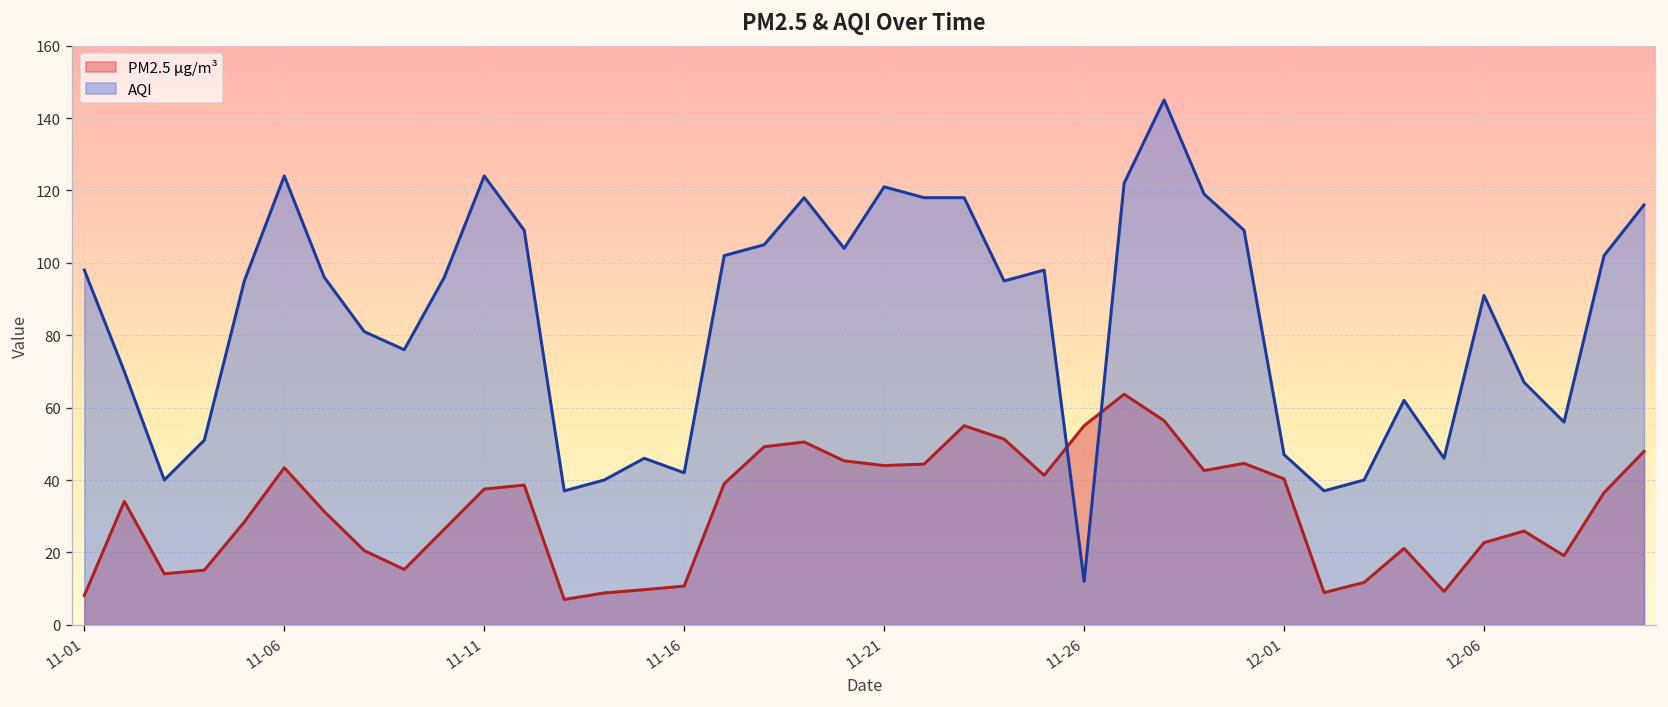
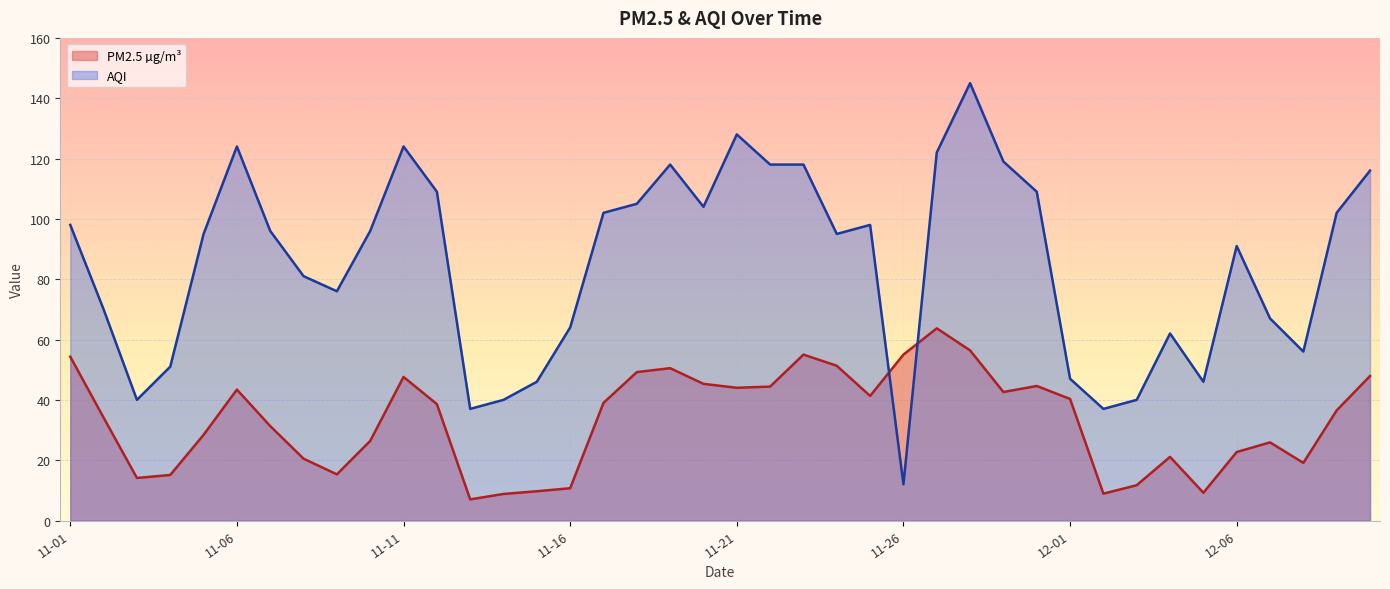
  {
    "PM2.5 µg/m³": {
-     "11-01": 8,
+     "11-01": 54,
      "11-06": 43,
-     "11-11": 38,
+     "11-11": 48,
      "11-16": 11,
      "11-21": 44,
      "11-26": 55,
      "12-01": 40,
      "12-06": 23
    },
    "AQI": {
      "11-01": 98,
      "11-06": 124,
      "11-11": 124,
-     "11-16": 42,
-     "11-21": 121,
+     "11-16": 64,
+     "11-21": 128,
      "11-26": 12,
      "12-01": 47,
      "12-06": 91
    }
  }
